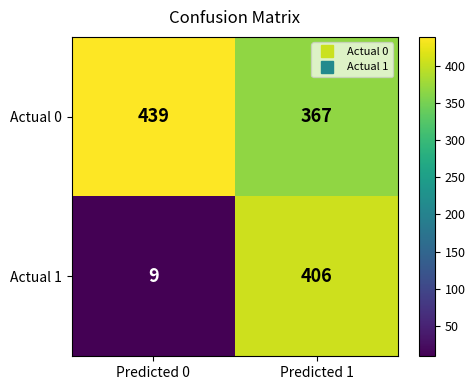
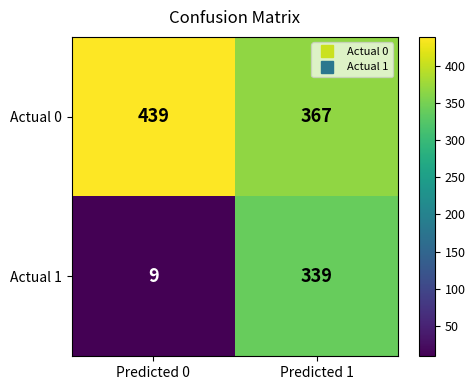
  {
    "Actual 0": {
      "Predicted 0": 439,
      "Predicted 1": 367
    },
    "Actual 1": {
      "Predicted 0": 9,
-     "Predicted 1": 406
+     "Predicted 1": 339
    }
  }
